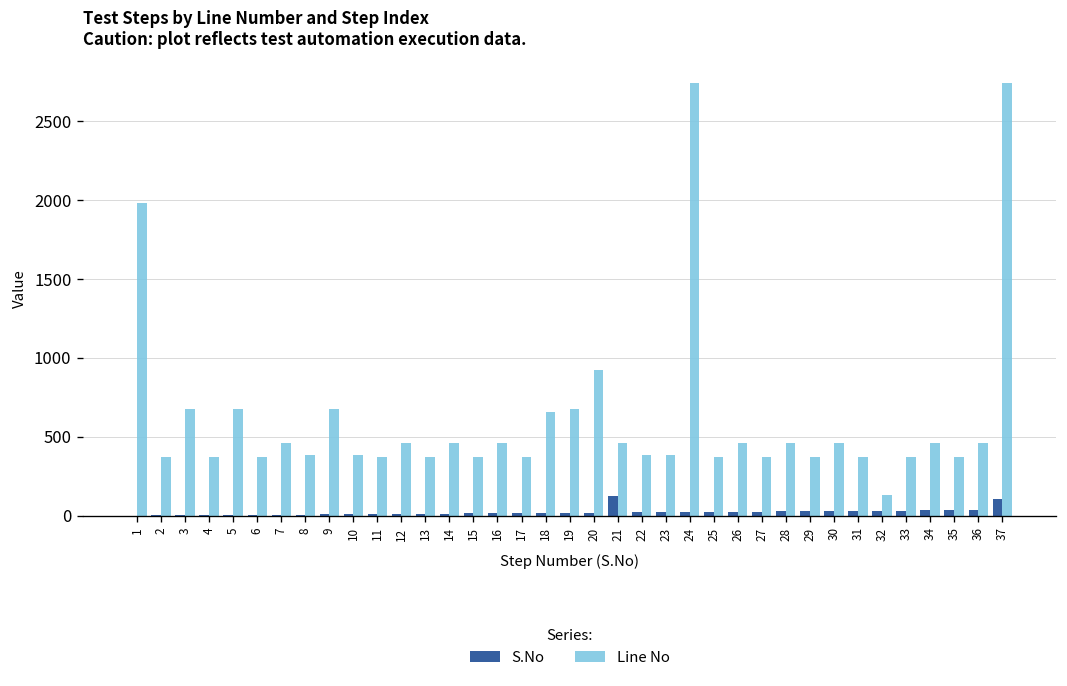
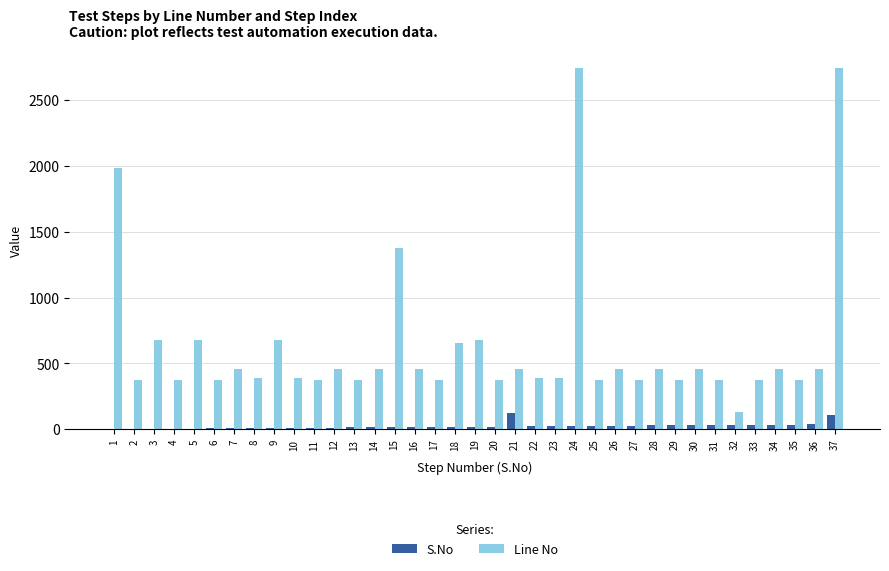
  {
    "S.No": {
      "20": 20,
      "21": 120,
      "22": 20,
      "23": 20,
      "24": 20,
      "25": 30,
      "26": 30,
      "27": 30,
      "28": 30,
      "29": 30,
      "30": 30,
      "31": 30,
      "32": 30,
      "33": 30,
      "34": 30,
      "35": 40,
      "36": 40,
      "37": 100
    },
    "Line No": {
      "1": 1980,
      "2": 370,
      "3": 670,
      "4": 370,
      "5": 670,
      "6": 370,
      "7": 460,
      "8": 390,
      "9": 670,
      "10": 390,
      "11": 370,
      "12": 460,
      "13": 370,
      "14": 460,
-     "15": 370,
+     "15": 1380,
      "16": 460,
      "17": 370,
      "18": 660,
      "19": 670,
-     "20": 920,
+     "20": 370,
      "21": 460,
      "22": 390,
      "23": 390,
      "24": 2740,
      "25": 370,
      "26": 460,
      "27": 370,
      "28": 460,
      "29": 370,
      "30": 460,
      "31": 370,
      "32": 130,
      "33": 370,
      "34": 460,
      "35": 370,
      "36": 460,
      "37": 2740
    }
  }
